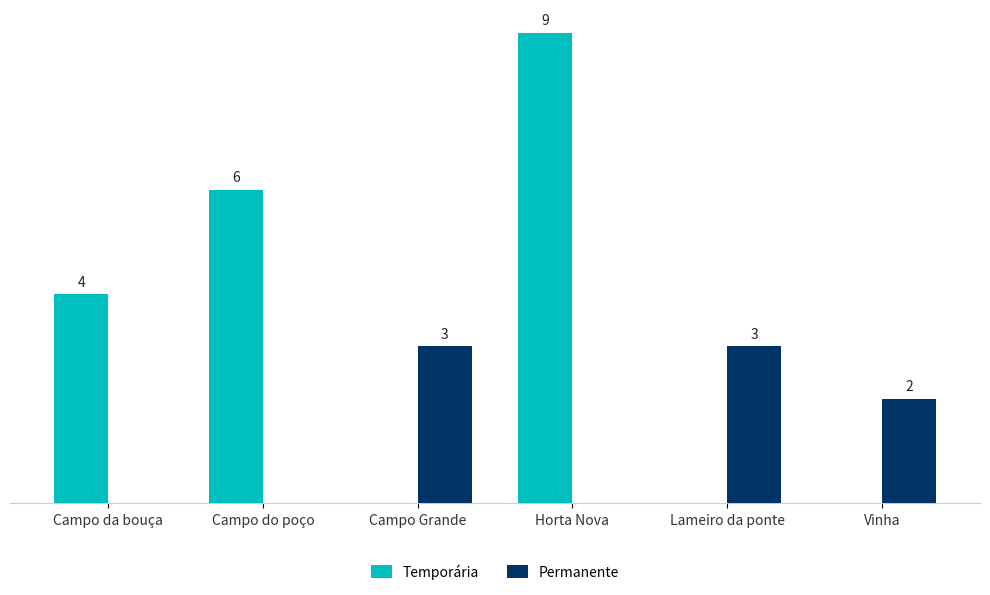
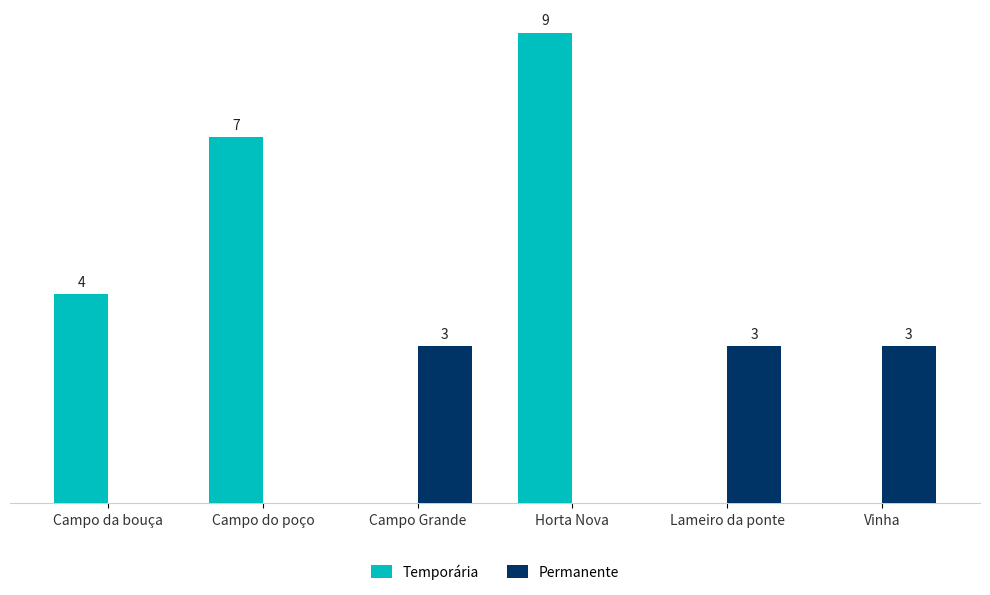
  {
    "Temporária": {
      "Campo da bouça": 4,
-     "Campo do poço": 6,
+     "Campo do poço": 7,
      "Horta Nova": 9
    },
    "Permanente": {
      "Campo Grande": 3,
      "Lameiro da ponte": 3,
-     "Vinha": 2
+     "Vinha": 3
    }
  }
